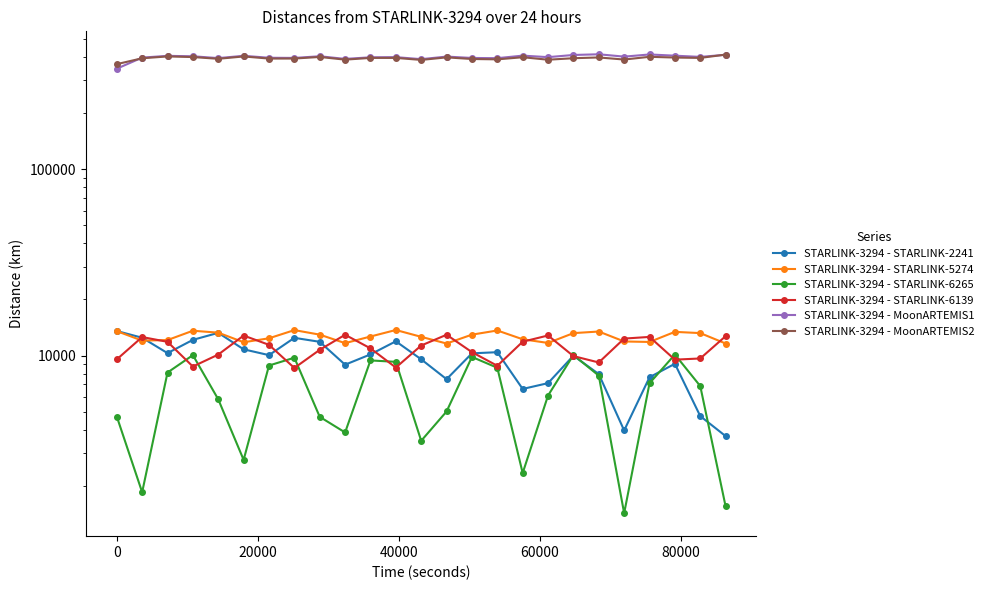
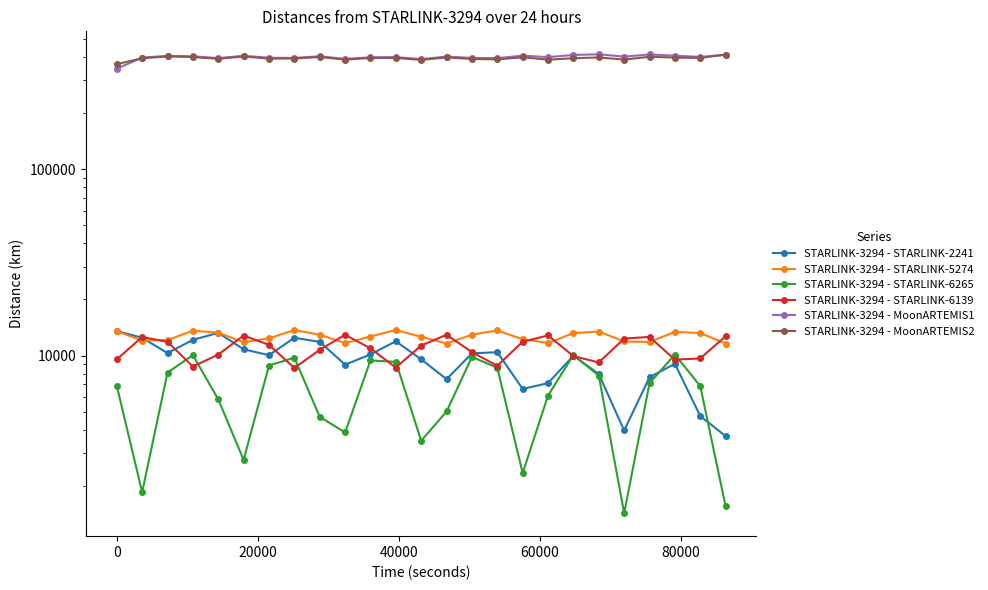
  {
    "STARLINK-3294 - STARLINK-6265": {
-     "0": 4700
+     "0": 6900
    },
    "STARLINK-3294 - STARLINK-6139": {
      "0": 10000
    },
    "STARLINK-3294 - MoonARTEMIS1": {
      "0": 350000
    },
    "STARLINK-3294 - MoonARTEMIS2": {
      "0": 370000
    }
  }
